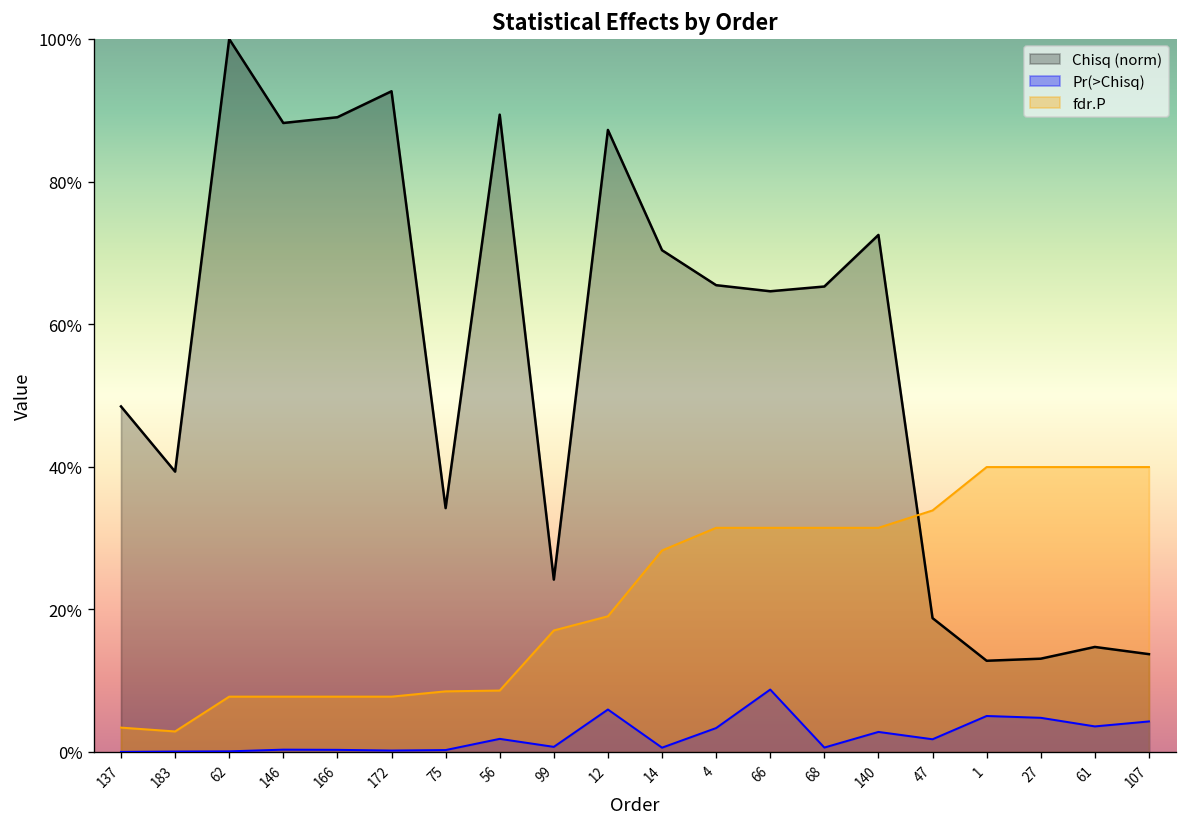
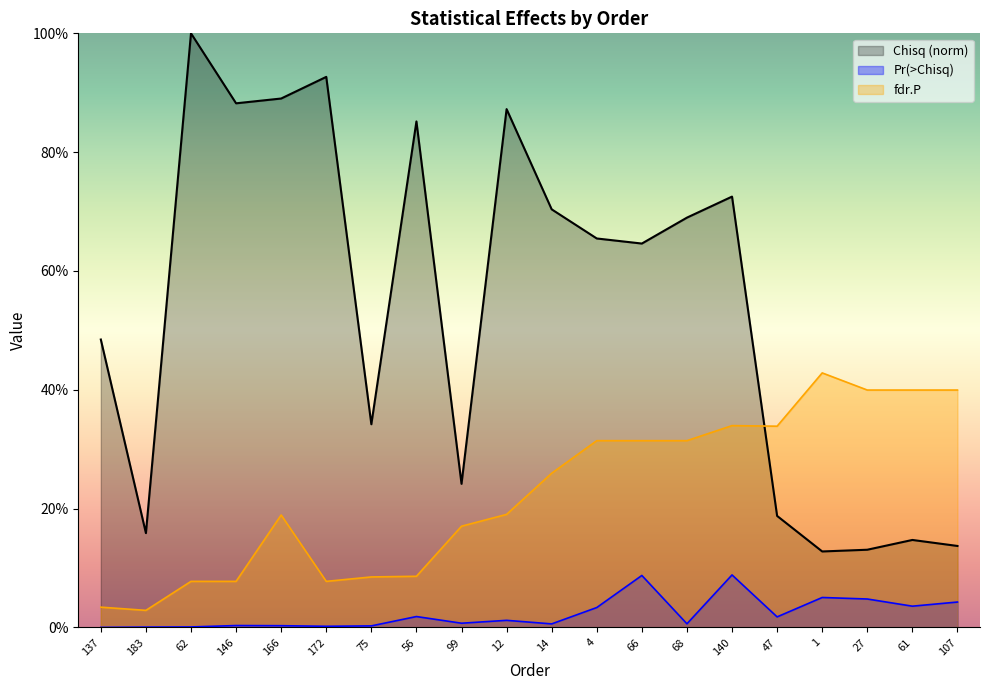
  {
    "Chisq (norm)": {
      "137": "48%",
-     "183": "39%",
+     "183": "16%",
      "62": "100%",
      "146": "88%",
      "166": "89%",
      "172": "93%",
      "75": "34%",
-     "56": "89%",
+     "56": "85%",
      "99": "24%",
      "12": "87%",
      "14": "70%",
      "4": "65%",
      "66": "65%",
-     "68": "65%",
+     "68": "69%",
      "140": "73%",
      "47": "19%",
      "1": "13%",
      "27": "13%",
      "61": "15%",
      "107": "14%"
    },
    "Pr(>Chisq)": {
      "137": "0%",
      "183": "0%",
      "62": "0%",
      "146": "0%",
      "166": "0%",
      "172": "0%",
      "75": "0%",
      "56": "2%",
      "99": "1%",
-     "12": "6%",
+     "12": "1%",
      "14": "1%",
      "4": "3%",
      "66": "9%",
      "68": "1%",
-     "140": "3%",
+     "140": "9%",
      "47": "2%",
      "1": "5%",
      "27": "5%",
      "61": "4%",
      "107": "4%"
    },
    "fdr.P": {
      "137": "3%",
      "183": "3%",
      "62": "8%",
      "146": "8%",
-     "166": "8%",
+     "166": "19%",
      "172": "8%",
      "75": "9%",
      "56": "9%",
      "99": "17%",
      "12": "19%",
-     "14": "28%",
+     "14": "26%",
      "4": "31%",
      "66": "31%",
      "68": "31%",
-     "140": "31%",
+     "140": "34%",
      "47": "34%",
-     "1": "40%",
+     "1": "43%",
      "27": "40%",
      "61": "40%",
      "107": "40%"
    }
  }
